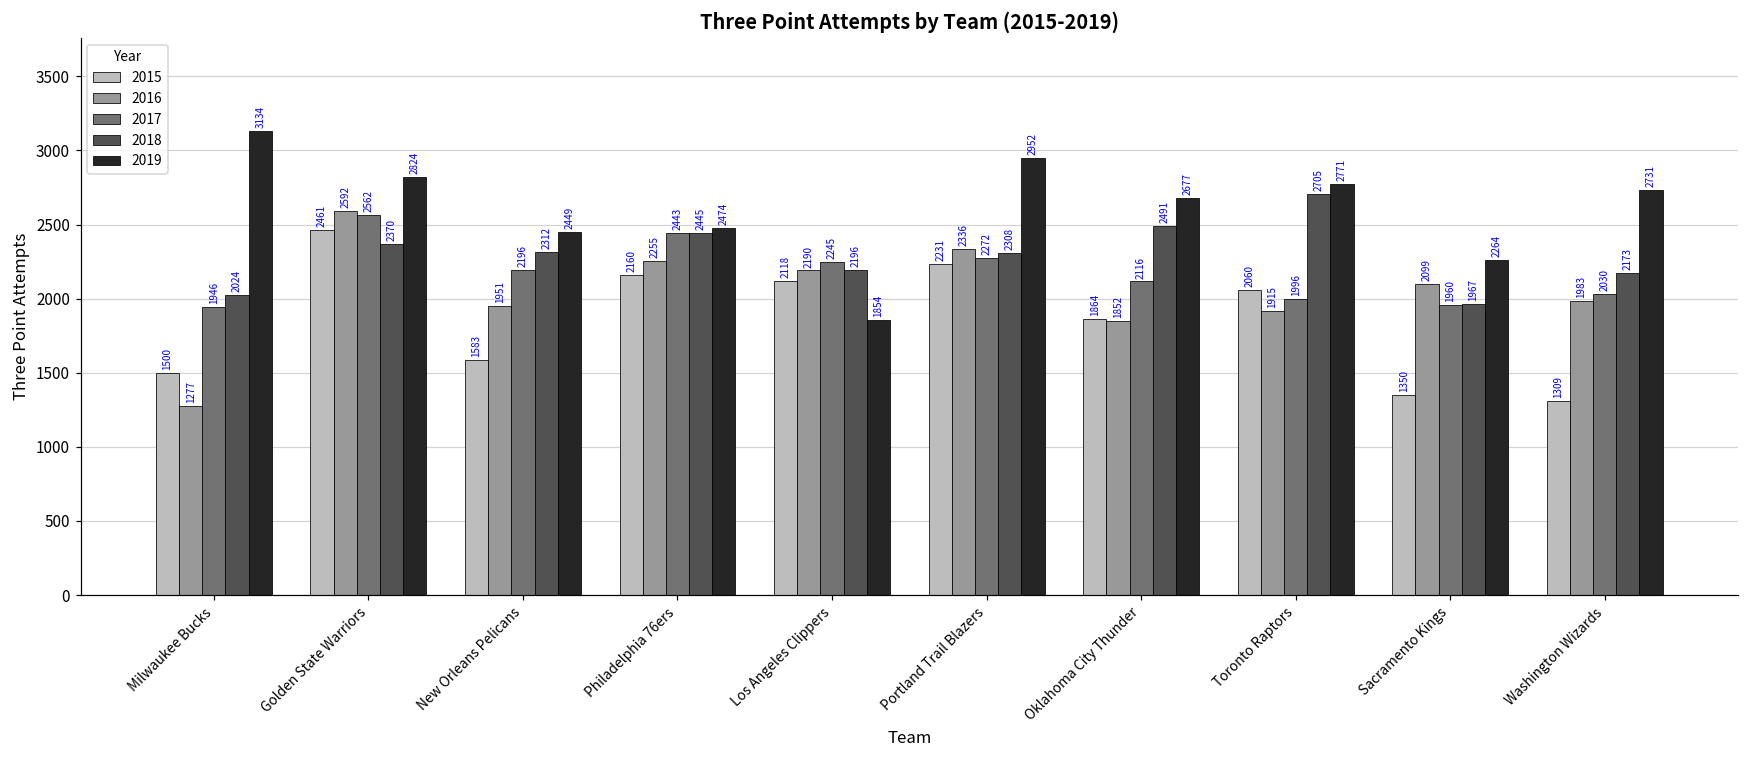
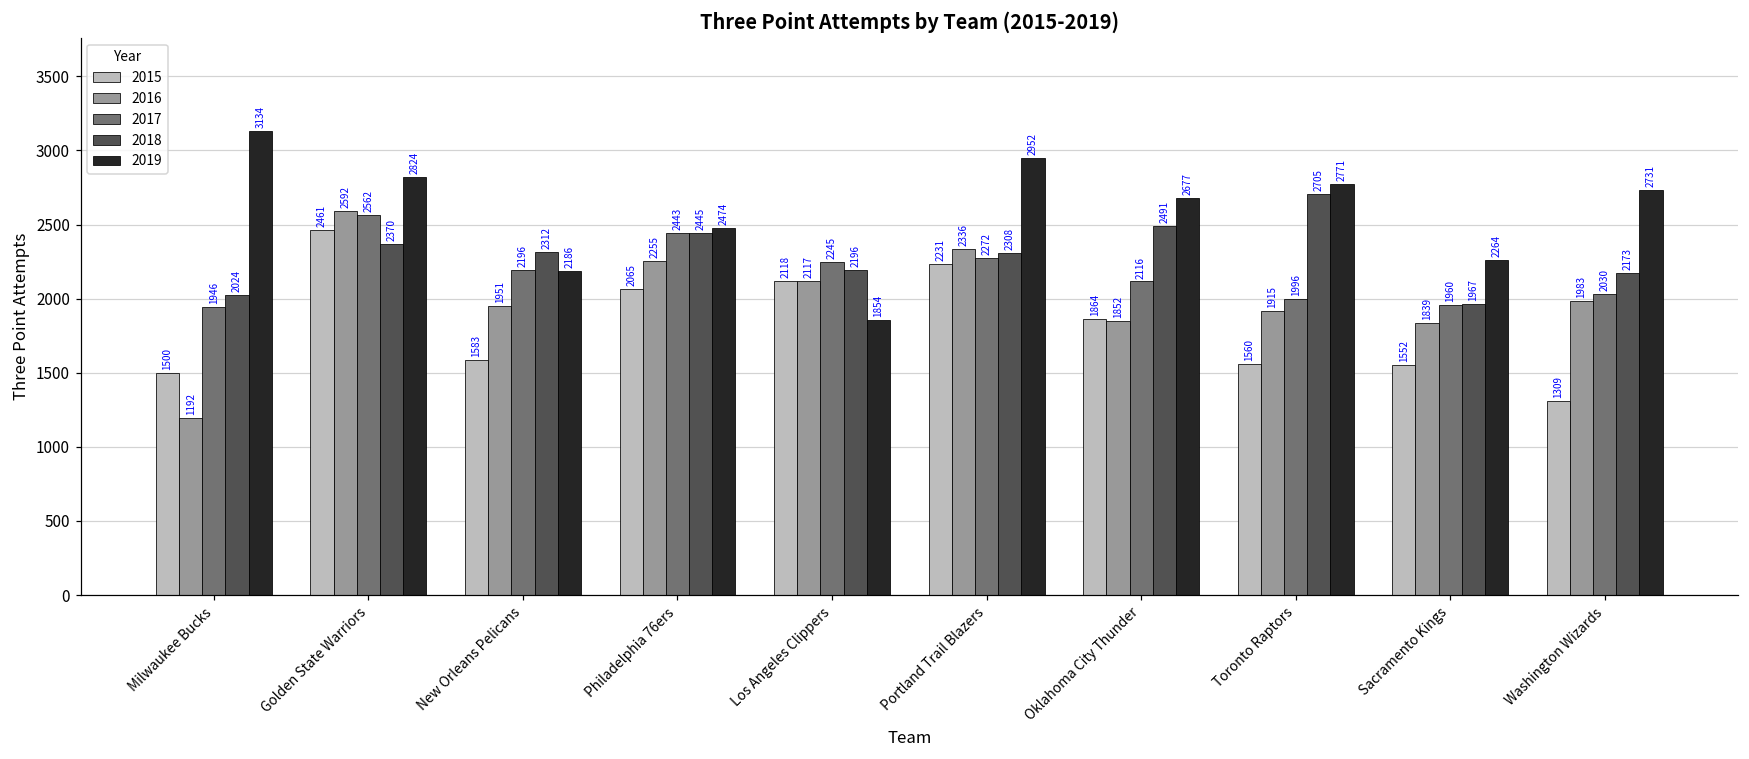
  {
    "2015": {
      "Milwaukee Bucks": 1500,
      "Golden State Warriors": 2461,
      "New Orleans Pelicans": 1583,
-     "Philadelphia 76ers": 2160,
+     "Philadelphia 76ers": 2065,
      "Los Angeles Clippers": 2118,
      "Portland Trail Blazers": 2231,
      "Oklahoma City Thunder": 1864,
-     "Toronto Raptors": 2060,
-     "Sacramento Kings": 1350,
+     "Toronto Raptors": 1560,
+     "Sacramento Kings": 1552,
      "Washington Wizards": 1309
    },
    "2016": {
-     "Milwaukee Bucks": 1277,
+     "Milwaukee Bucks": 1192,
      "Golden State Warriors": 2592,
      "New Orleans Pelicans": 1951,
      "Philadelphia 76ers": 2255,
-     "Los Angeles Clippers": 2190,
+     "Los Angeles Clippers": 2117,
      "Portland Trail Blazers": 2336,
      "Oklahoma City Thunder": 1852,
      "Toronto Raptors": 1915,
-     "Sacramento Kings": 2099,
+     "Sacramento Kings": 1839,
      "Washington Wizards": 1983
    },
    "2019": {
      "Milwaukee Bucks": 3134,
      "Golden State Warriors": 2824,
-     "New Orleans Pelicans": 2449,
+     "New Orleans Pelicans": 2186,
      "Philadelphia 76ers": 2474,
      "Los Angeles Clippers": 1854,
      "Portland Trail Blazers": 2952,
      "Oklahoma City Thunder": 2677,
      "Toronto Raptors": 2771,
      "Sacramento Kings": 2264,
      "Washington Wizards": 2731
    }
  }
